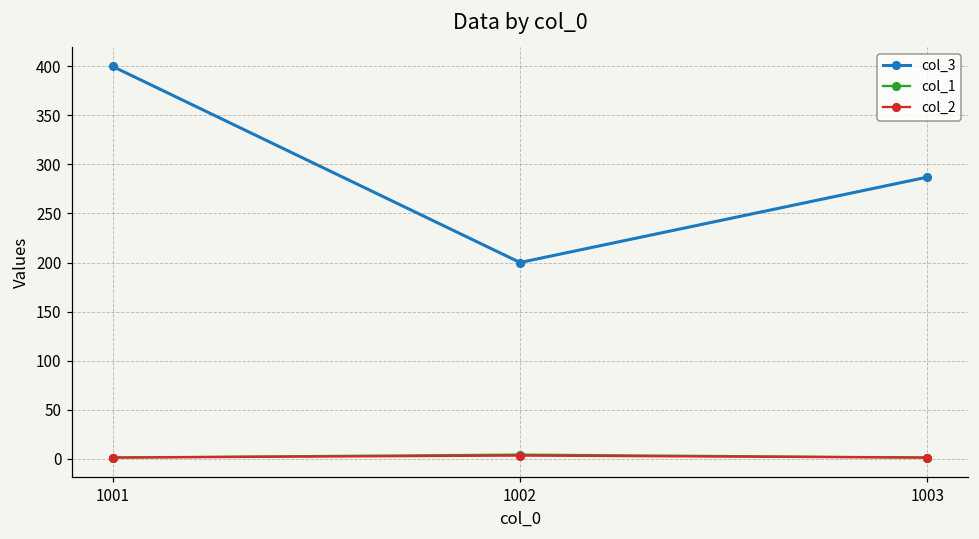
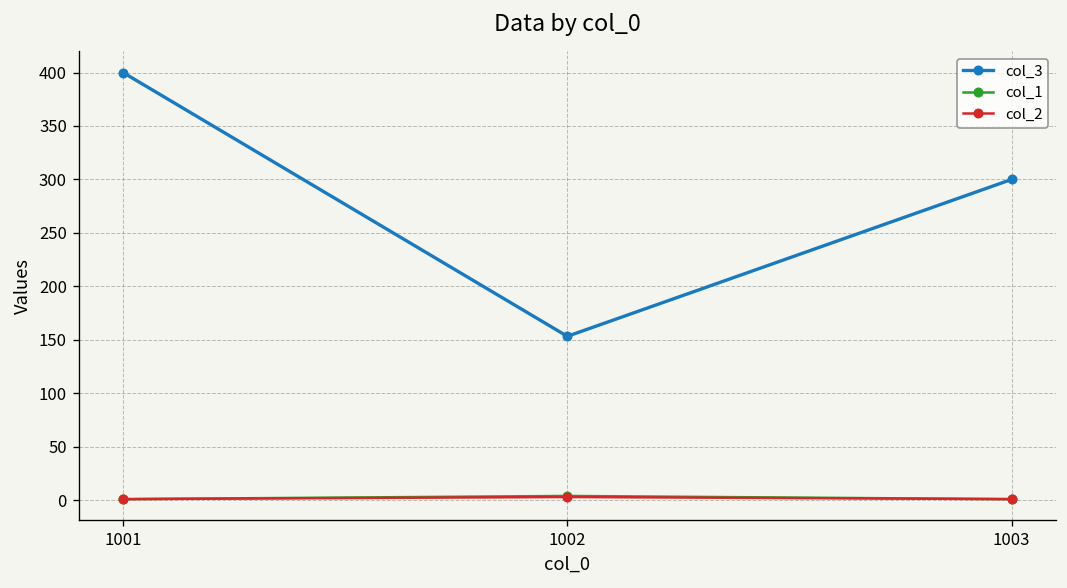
  {
    "col_3": {
      "1001": 400,
-     "1002": 200,
-     "1003": 290
+     "1002": 150,
+     "1003": 300
    }
  }
